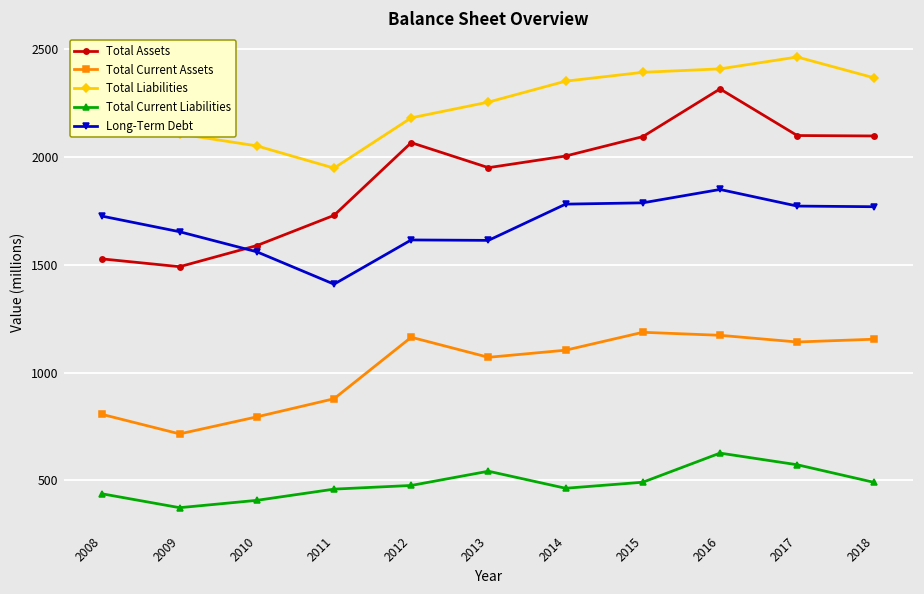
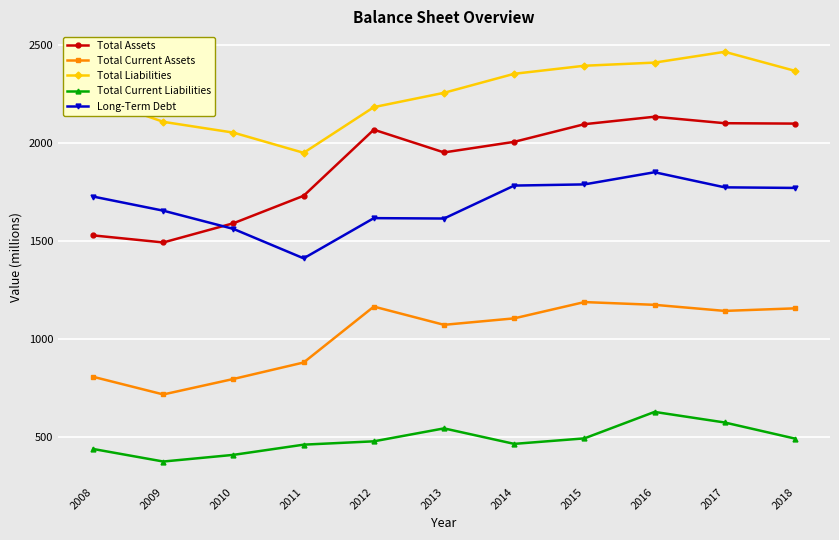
  {
    "Total Assets": {
      "2008": 1530,
      "2009": 1490,
      "2010": 1590,
      "2011": 1730,
      "2012": 2070,
      "2013": 1950,
      "2014": 2000,
      "2015": 2090,
-     "2016": 2320,
+     "2016": 2130,
      "2017": 2100,
      "2018": 2100
    },
    "Total Current Assets": {
      "2008": 810,
      "2009": 720,
      "2010": 800,
      "2011": 880,
      "2012": 1160,
      "2013": 1070,
      "2014": 1100,
      "2015": 1190,
      "2016": 1170,
      "2017": 1140,
      "2018": 1160
    },
    "Total Liabilities": {
      "2009": 2110,
      "2010": 2050,
      "2011": 1950,
      "2012": 2180,
      "2013": 2250,
      "2014": 2350,
      "2015": 2390,
      "2016": 2410,
      "2017": 2460,
      "2018": 2370
    },
    "Total Current Liabilities": {
      "2008": 440,
      "2009": 370,
      "2010": 410,
      "2011": 460,
      "2012": 480,
      "2013": 540,
      "2014": 460,
      "2015": 490,
      "2016": 630,
      "2017": 570,
      "2018": 490
    },
    "Long-Term Debt": {
      "2008": 1730,
      "2009": 1650,
      "2010": 1560,
      "2011": 1410,
      "2012": 1620,
      "2013": 1610,
      "2014": 1780,
      "2015": 1790,
      "2016": 1850,
      "2017": 1770,
      "2018": 1770
    }
  }
